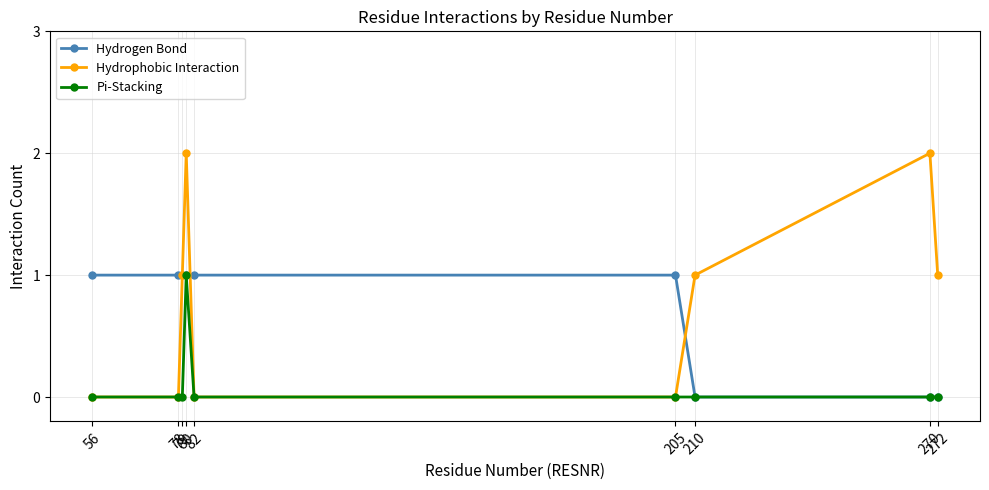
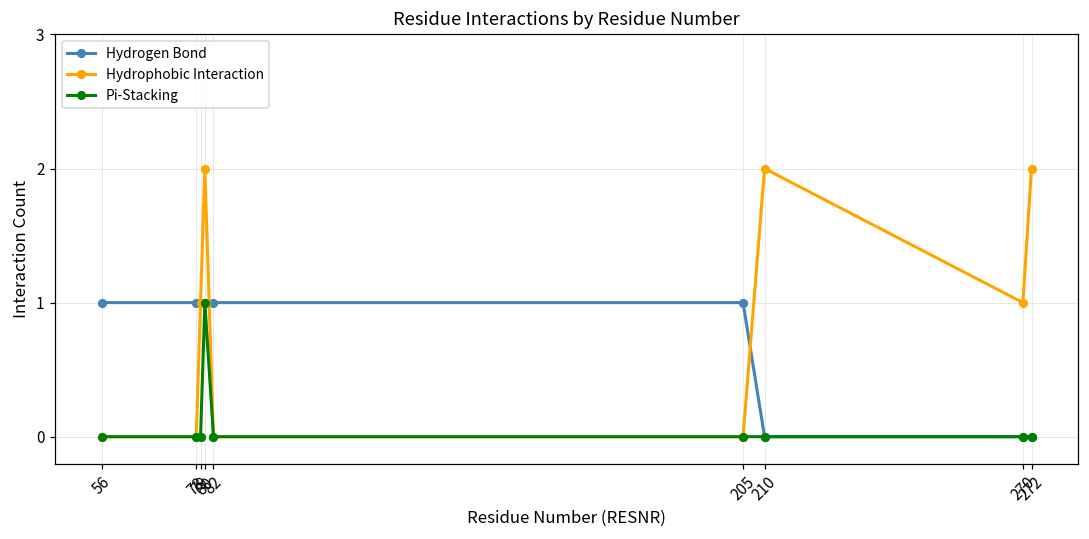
  {
    "Hydrogen Bond": {
      "56": 1,
      "78": 1,
      "82": 1,
      "205": 1
    },
    "Hydrophobic Interaction": {
      "80": 2,
-     "210": 1,
-     "270": 2,
-     "272": 1
+     "210": 2,
+     "270": 1,
+     "272": 2
    },
    "Pi-Stacking": {
      "79": 0
    }
  }
